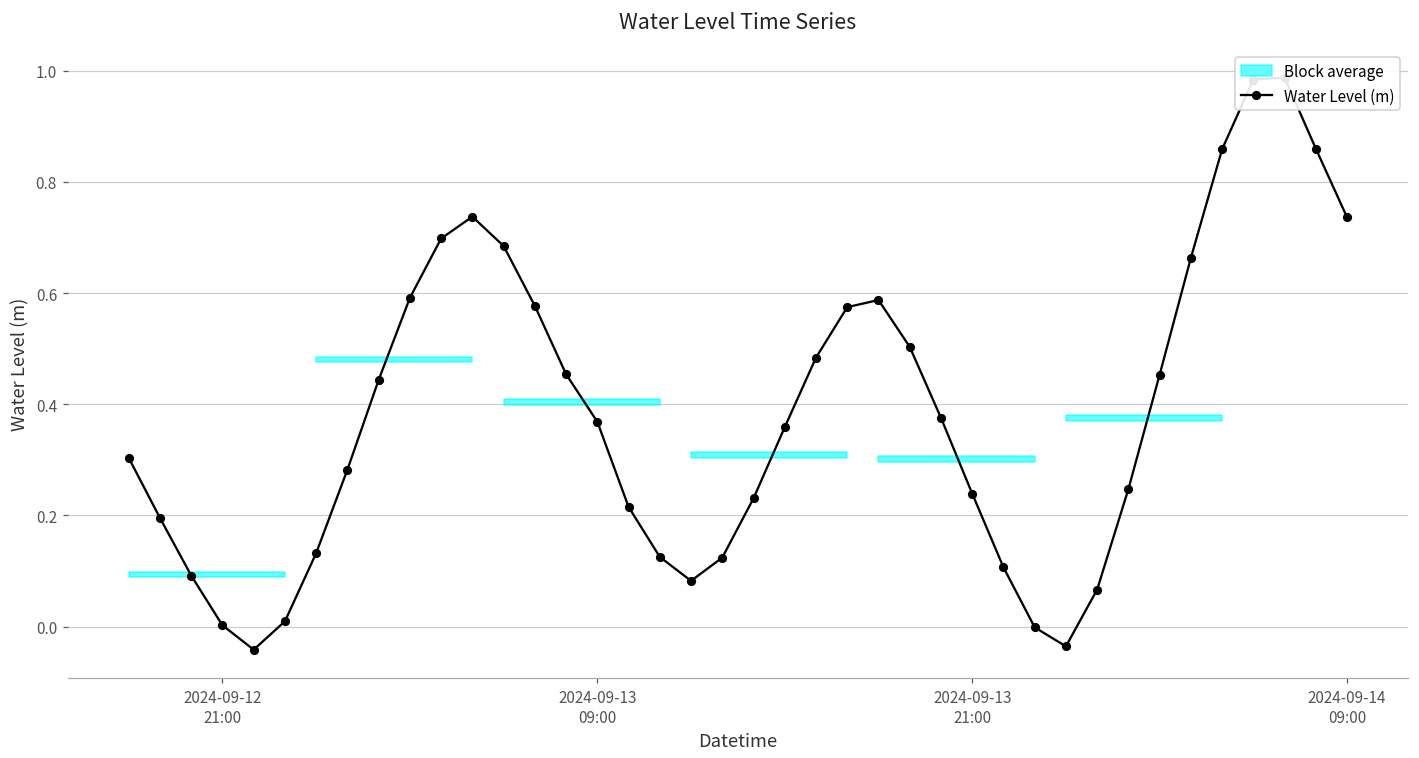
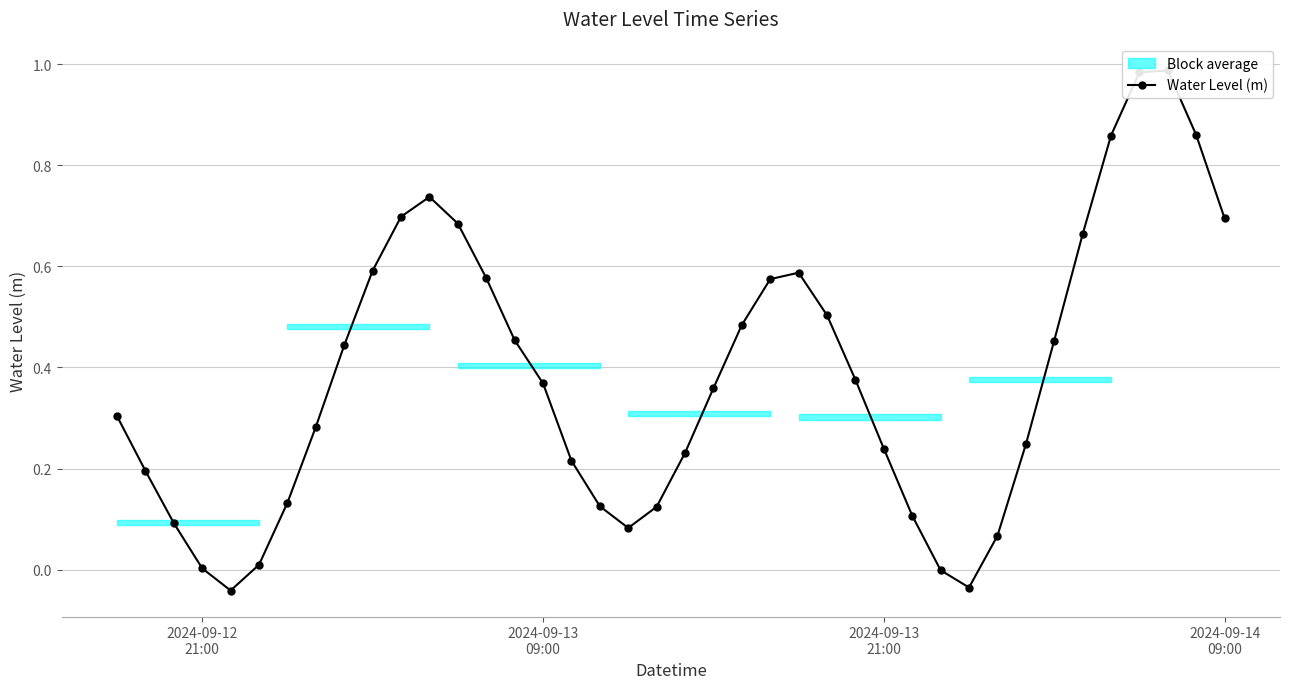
  {
    "2024-09-12 21:00": 0.00,
    "2024-09-13 09:00": 0.37,
    "2024-09-13 21:00": 0.24,
-   "2024-09-14 09:00": 0.74
+   "2024-09-14 09:00": 0.69
  }
